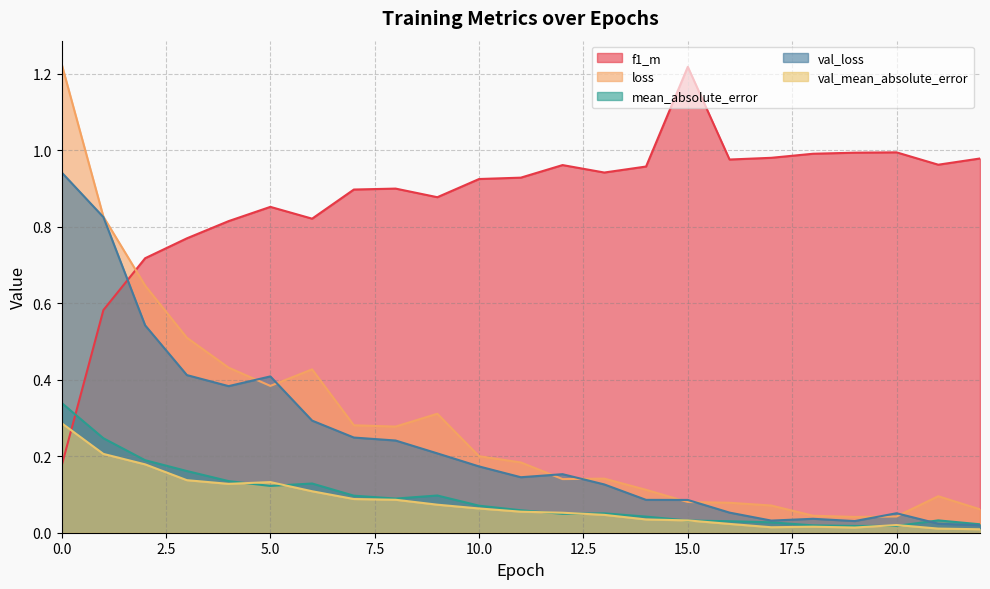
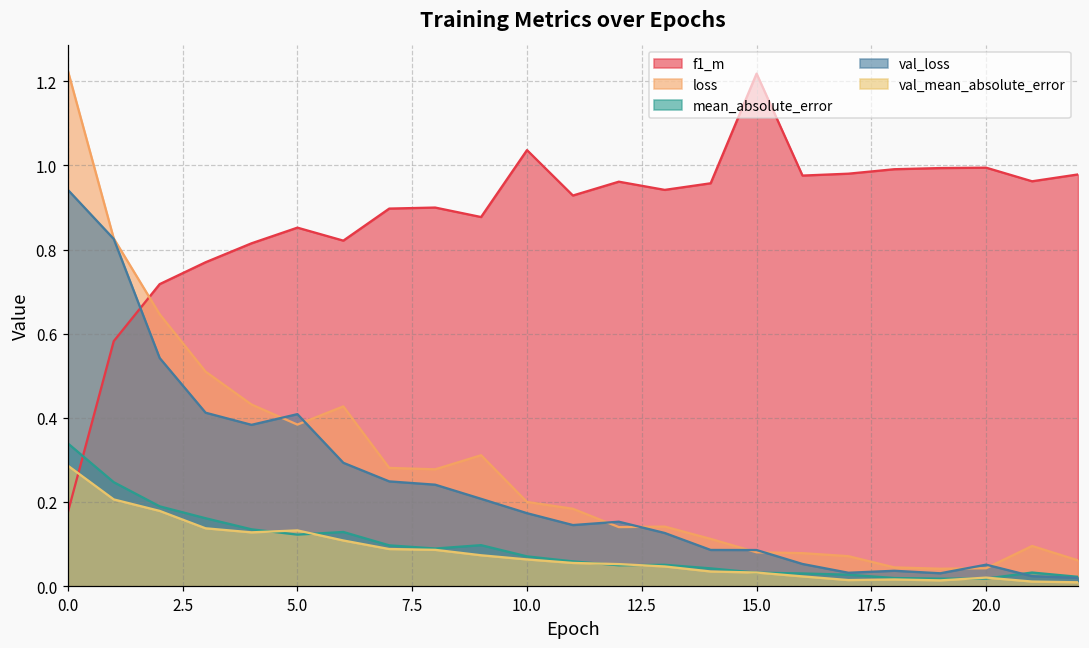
  {
    "f1_m": {
      "0.0": 0.17,
      "5.0": 0.85,
-     "10.0": 0.92,
+     "10.0": 1.04,
      "20.0": 0.99
    }
  }
